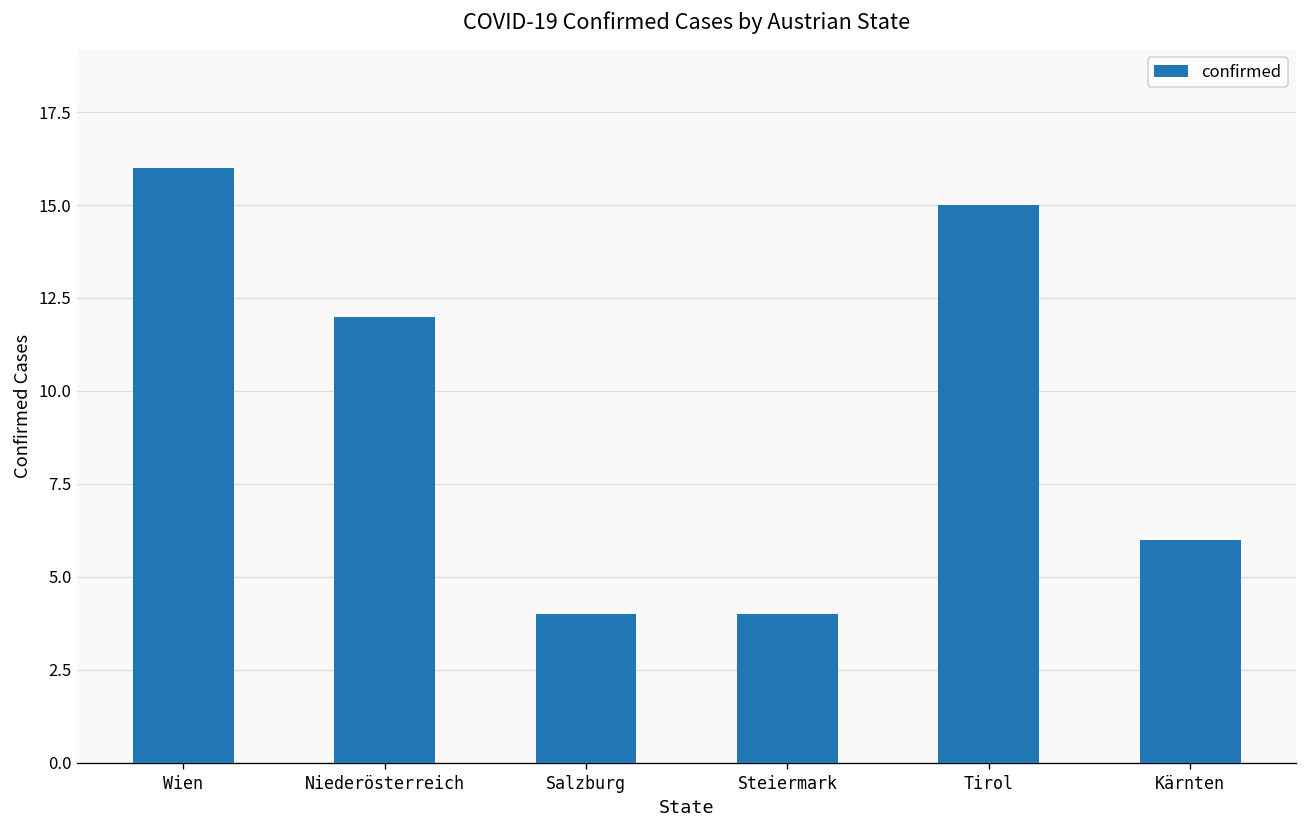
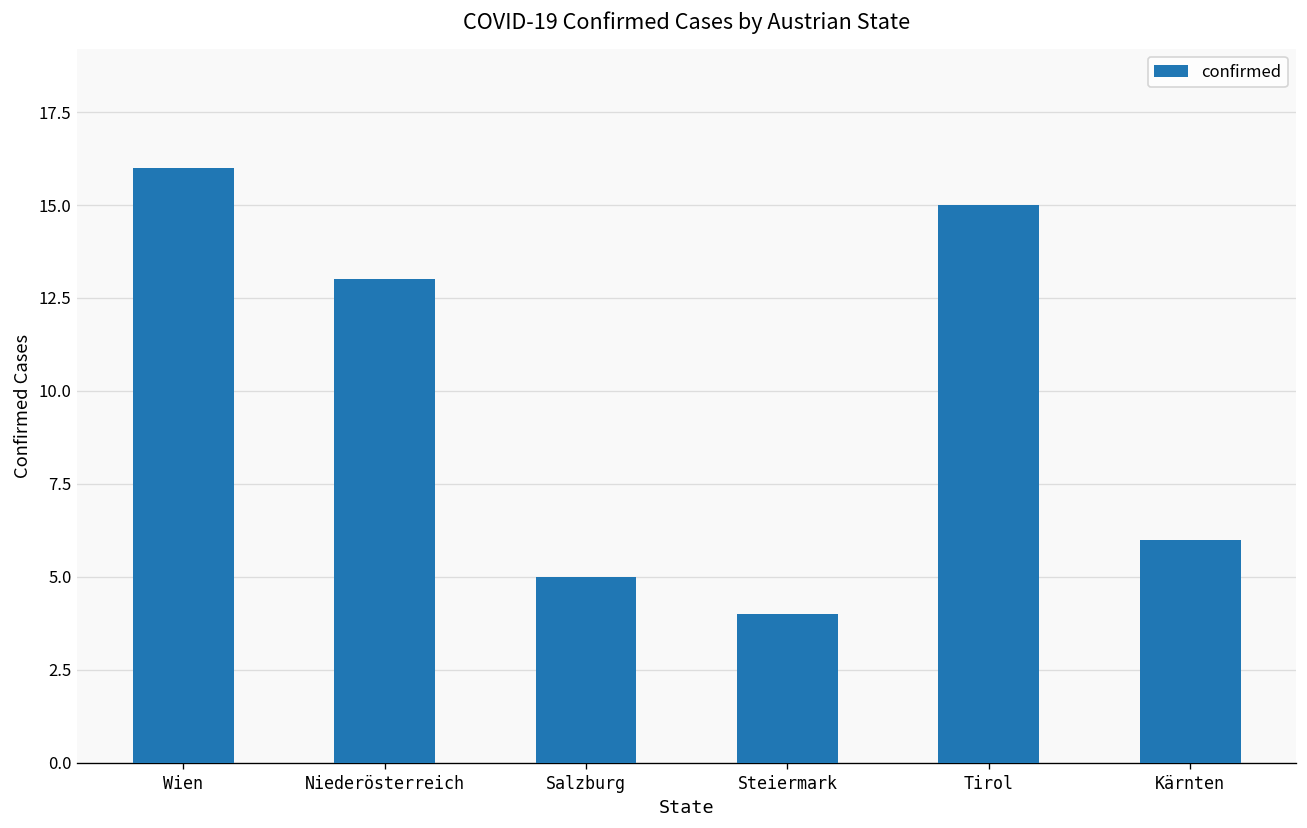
  {
    "Wien": 16,
-   "Niederösterreich": 12,
-   "Salzburg": 4,
+   "Niederösterreich": 13,
+   "Salzburg": 5,
    "Steiermark": 4,
    "Tirol": 15,
    "Kärnten": 6
  }
